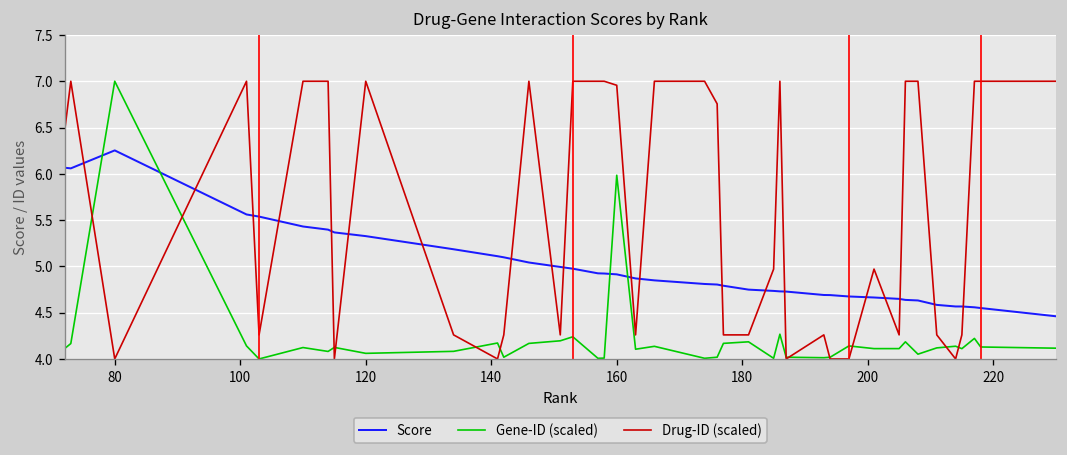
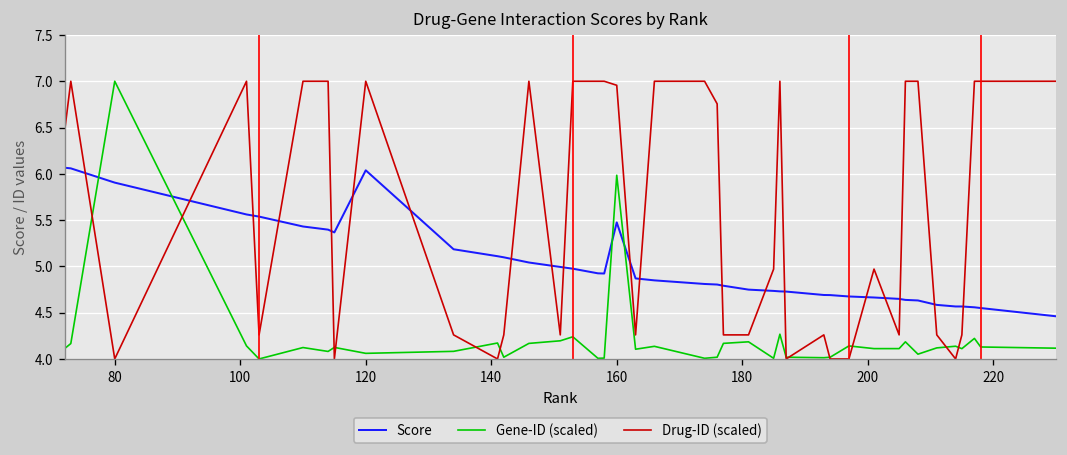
  {
    "Score": {
-     "80": 6.3,
-     "120": 5.3,
-     "160": 4.9
+     "80": 5.9,
+     "120": 6.0,
+     "160": 5.5
    },
    "Gene-ID (scaled)": {
      "80": 7.0,
      "120": 4.1,
      "160": 6.0
    },
    "Drug-ID (scaled)": {
      "80": 4.0,
      "120": 7.0,
      "160": 7.0
    }
  }
